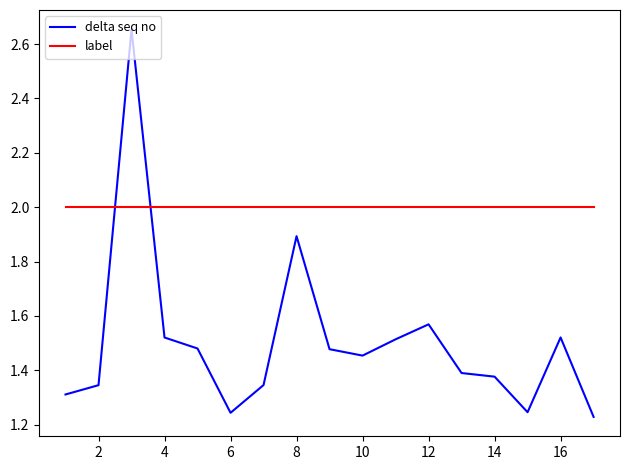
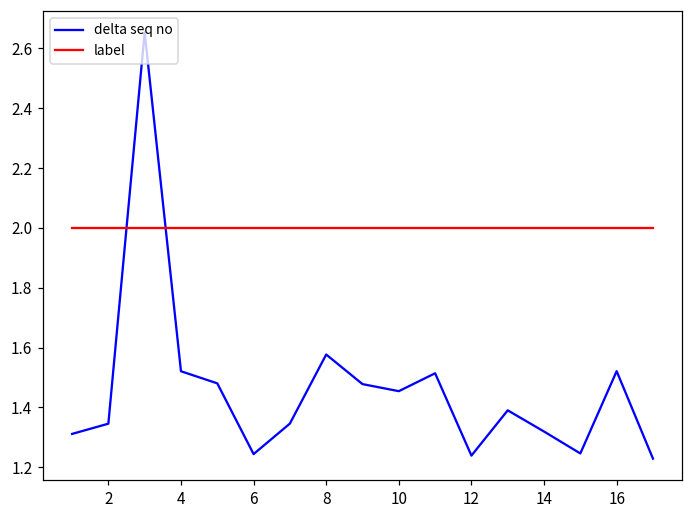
  {
    "delta seq no": {
      "2": 1.35,
      "4": 1.52,
      "6": 1.24,
-     "8": 1.89,
+     "8": 1.58,
      "10": 1.45,
-     "12": 1.57,
-     "14": 1.38,
+     "12": 1.24,
+     "14": 1.32,
      "16": 1.52
    },
    "label": {
      "2": 2.00,
      "4": 2.00,
      "6": 2.00,
      "8": 2.00,
      "10": 2.00,
      "12": 2.00,
      "14": 2.00,
      "16": 2.00
    }
  }
